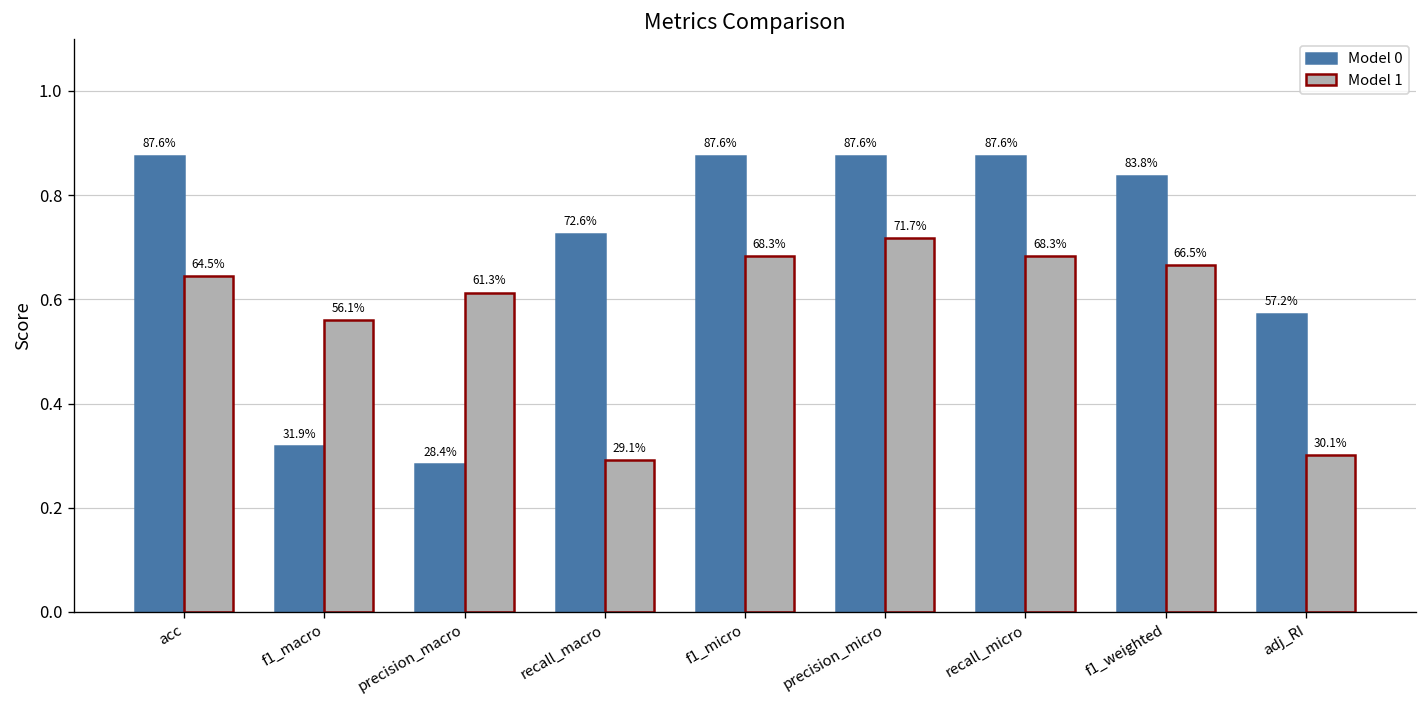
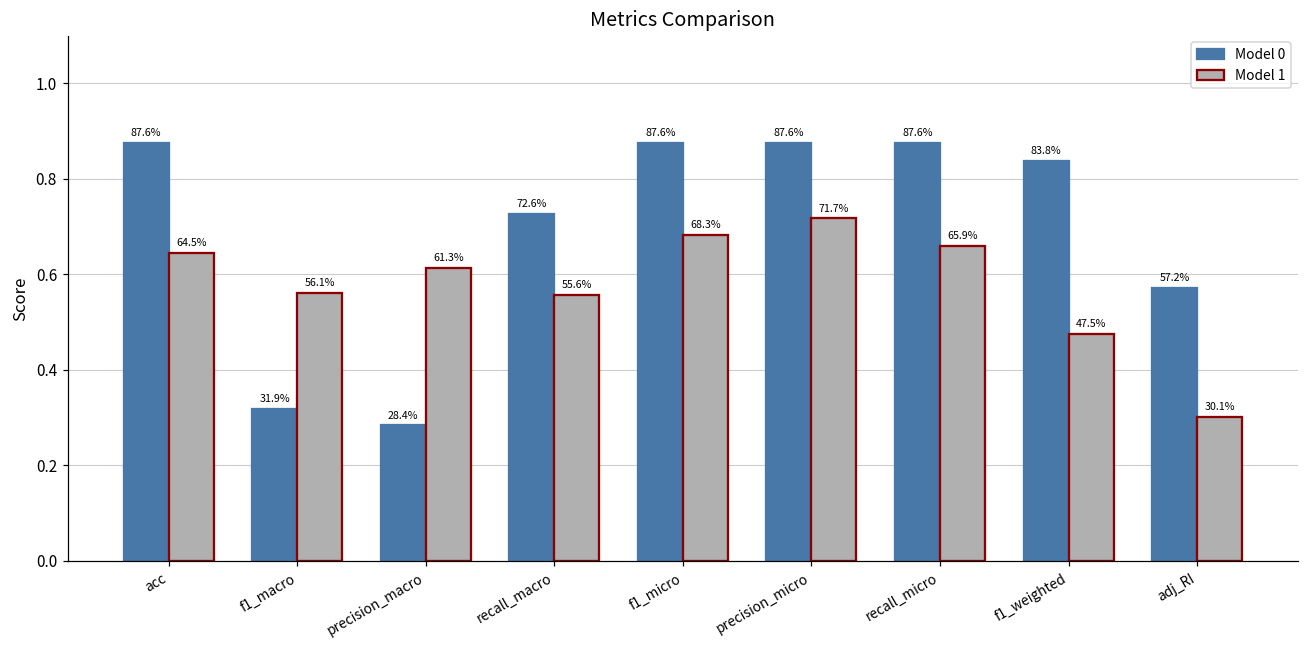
  {
    "Model 0": {
      "acc": "87.6%",
      "f1_macro": "31.9%",
      "precision_macro": "28.4%",
      "recall_macro": "72.6%",
      "f1_micro": "87.6%",
      "precision_micro": "87.6%",
      "recall_micro": "87.6%",
      "f1_weighted": "83.8%",
      "adj_RI": "57.2%"
    },
    "Model 1": {
      "acc": "64.5%",
      "f1_macro": "56.1%",
      "precision_macro": "61.3%",
-     "recall_macro": "29.1%",
+     "recall_macro": "55.6%",
      "f1_micro": "68.3%",
      "precision_micro": "71.7%",
-     "recall_micro": "68.3%",
-     "f1_weighted": "66.5%",
+     "recall_micro": "65.9%",
+     "f1_weighted": "47.5%",
      "adj_RI": "30.1%"
    }
  }
